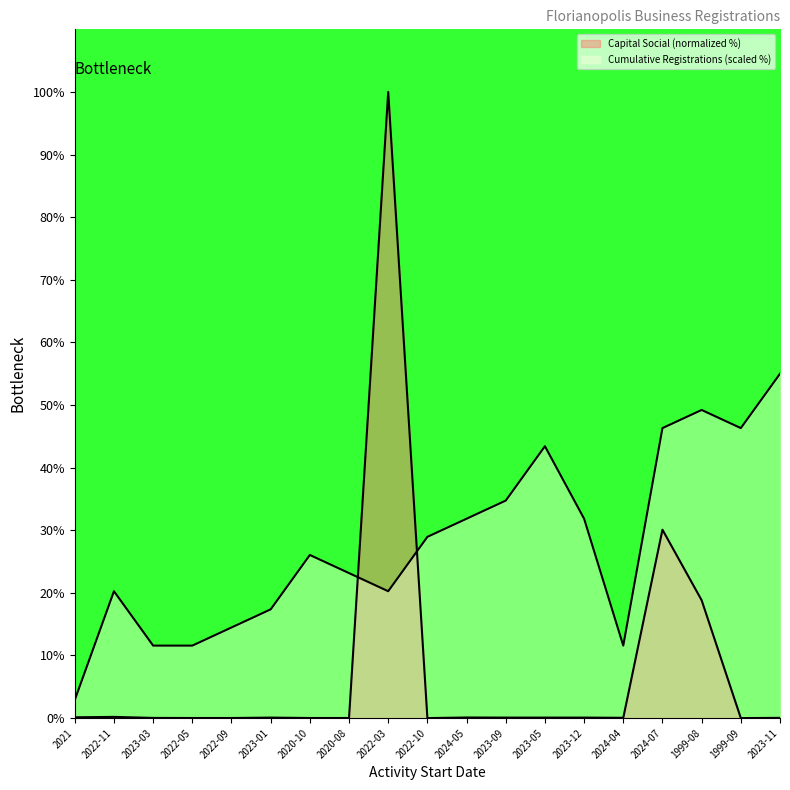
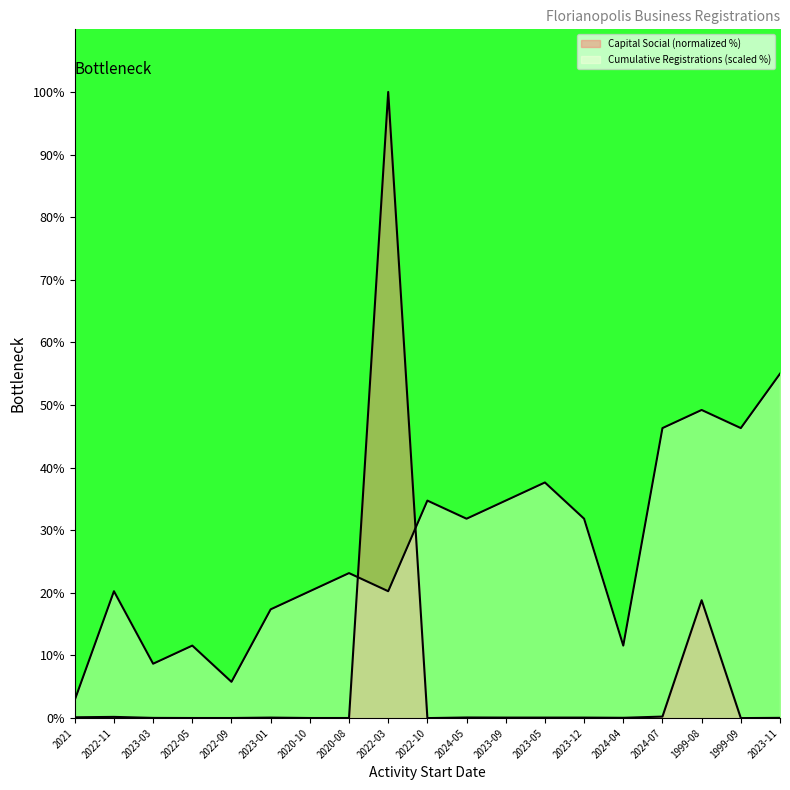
  {
    "Capital Social (normalized %)": {
      "2021": "0%",
      "2022-11": "0%",
      "2023-03": "0%",
      "2022-05": "0%",
      "2022-09": "0%",
      "2023-01": "0%",
      "2020-10": "0%",
      "2020-08": "0%",
      "2022-03": "100%",
      "2022-10": "0%",
      "2024-05": "0%",
      "2023-09": "0%",
      "2023-05": "0%",
      "2023-12": "0%",
      "2024-04": "0%",
-     "2024-07": "30%",
+     "2024-07": "0%",
      "1999-08": "19%",
      "1999-09": "0%",
      "2023-11": "0%"
    },
    "Cumulative Registrations (scaled %)": {
      "2021": "3%",
      "2022-11": "20%",
-     "2023-03": "12%",
+     "2023-03": "9%",
      "2022-05": "12%",
-     "2022-09": "14%",
+     "2022-09": "6%",
      "2023-01": "17%",
-     "2020-10": "26%",
+     "2020-10": "20%",
      "2020-08": "23%",
      "2022-03": "20%",
-     "2022-10": "29%",
+     "2022-10": "35%",
      "2024-05": "32%",
      "2023-09": "35%",
-     "2023-05": "43%",
+     "2023-05": "38%",
      "2023-12": "32%",
      "2024-04": "12%",
      "2024-07": "46%",
      "1999-08": "49%",
      "1999-09": "46%",
      "2023-11": "55%"
    }
  }
